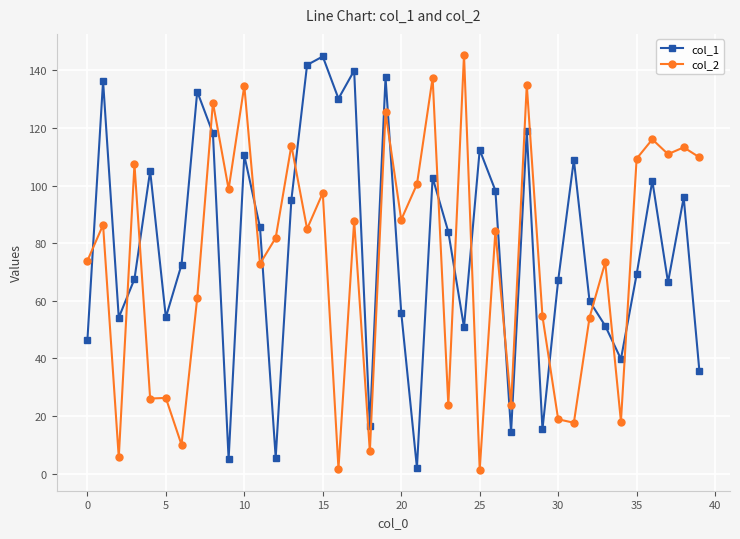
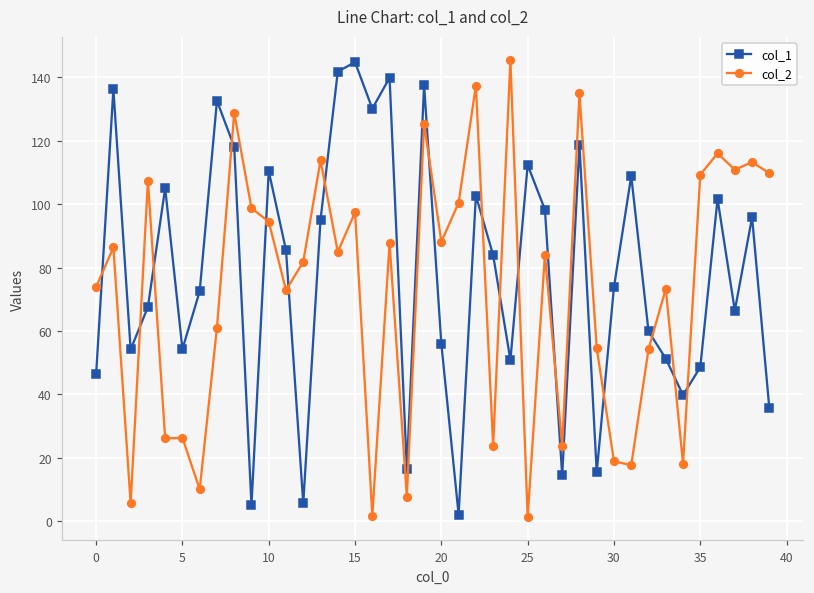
  {
    "col_1": {
      "0": 46,
      "5": 54,
      "10": 110,
      "15": 145,
      "20": 56,
      "25": 112,
-     "30": 67,
-     "35": 69
+     "30": 74,
+     "35": 49
    },
    "col_2": {
      "0": 74,
      "5": 26,
-     "10": 135,
+     "10": 95,
      "15": 97,
      "20": 88,
      "25": 1,
      "30": 19,
      "35": 109
    }
  }
